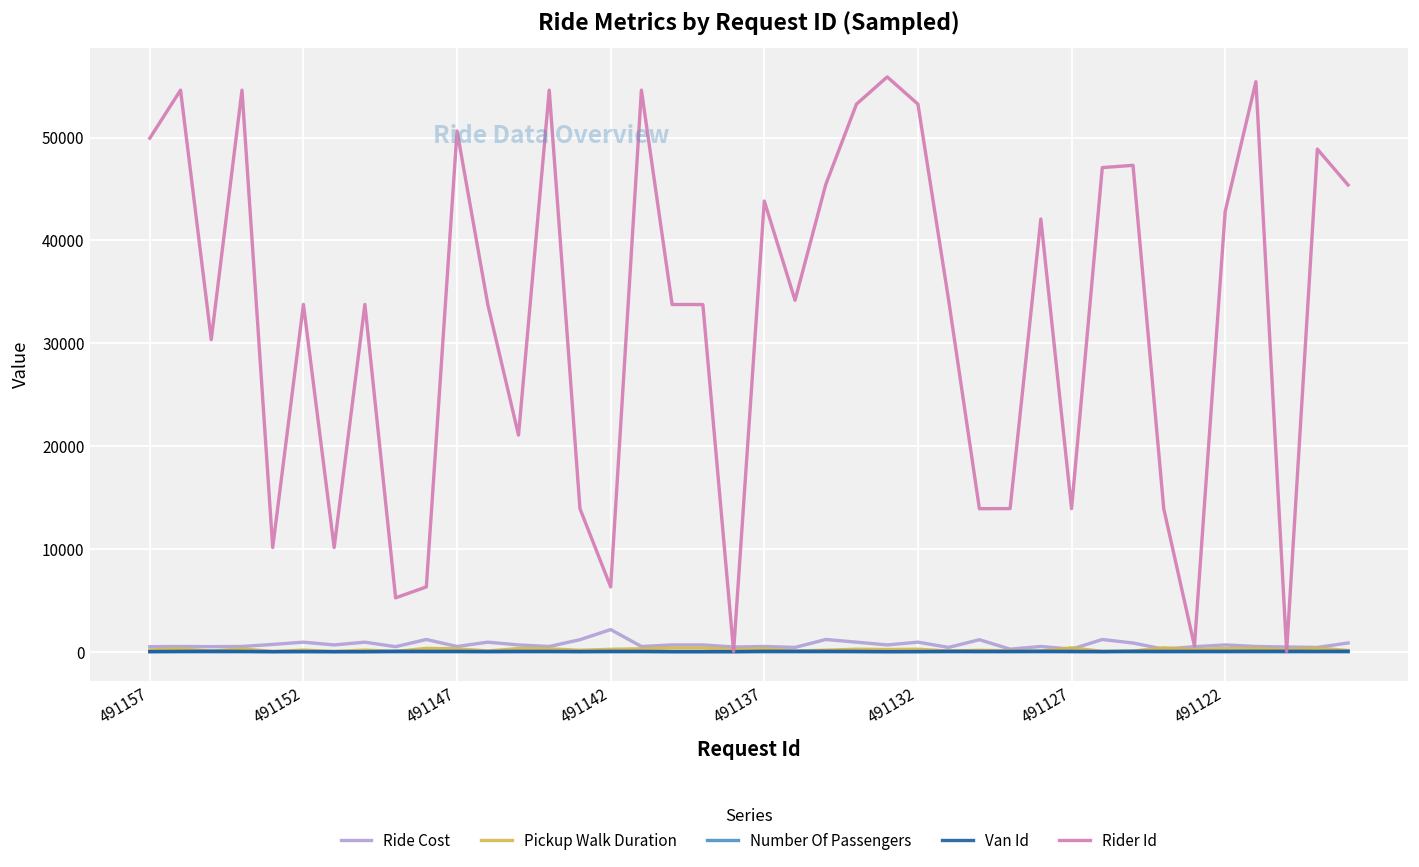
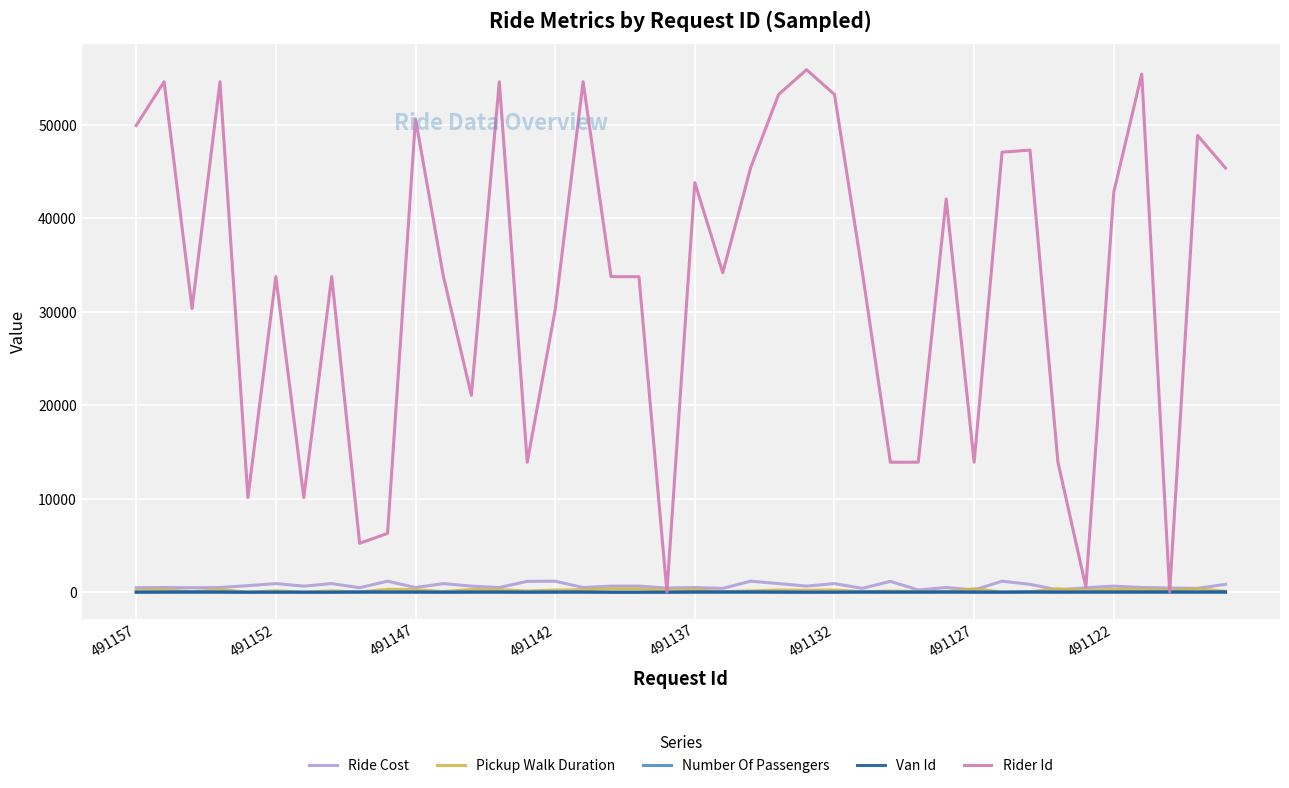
  {
    "Ride Cost": {
      "491157": 1000,
      "491152": 1000,
-     "491142": 2000,
+     "491142": 1000,
      "491132": 1000,
      "491122": 1000
    },
    "Rider Id": {
      "491157": 50000,
      "491152": 34000,
      "491147": 51000,
-     "491142": 6000,
+     "491142": 30000,
      "491137": 44000,
      "491132": 53000,
      "491127": 14000,
      "491122": 43000
    }
  }
